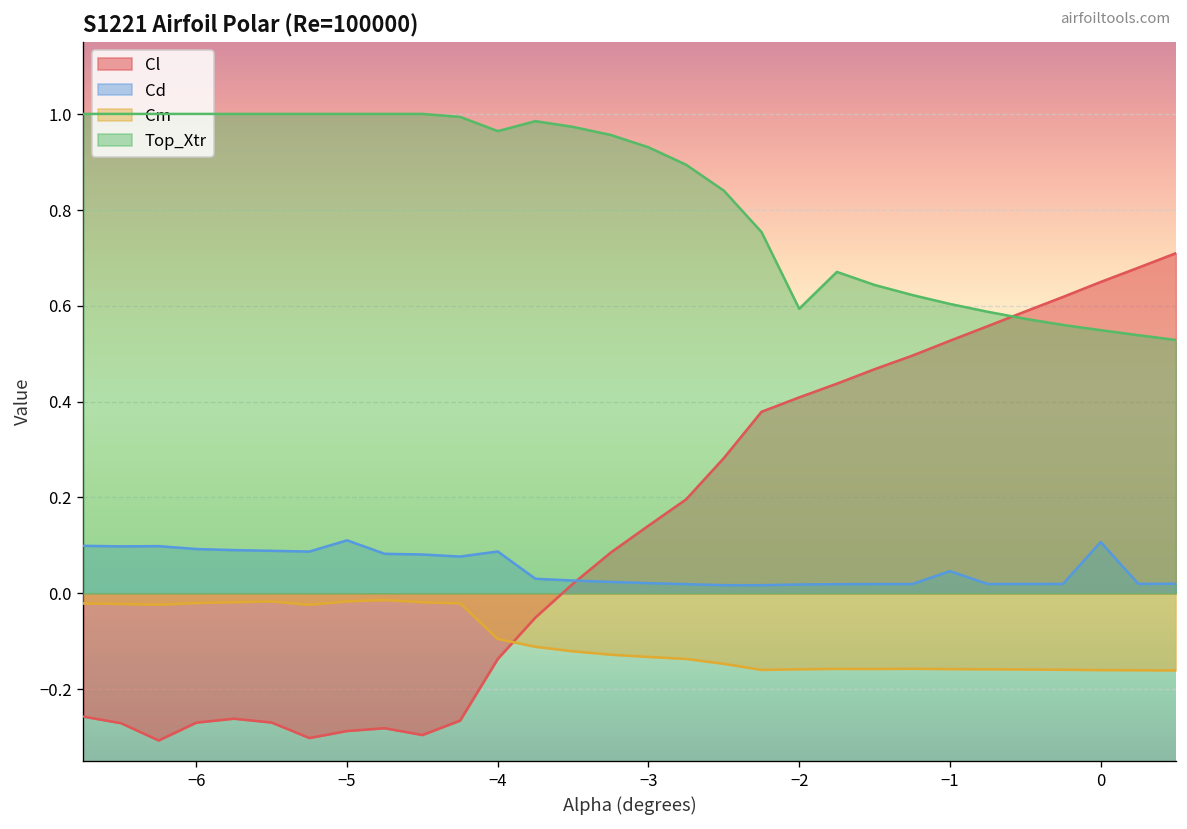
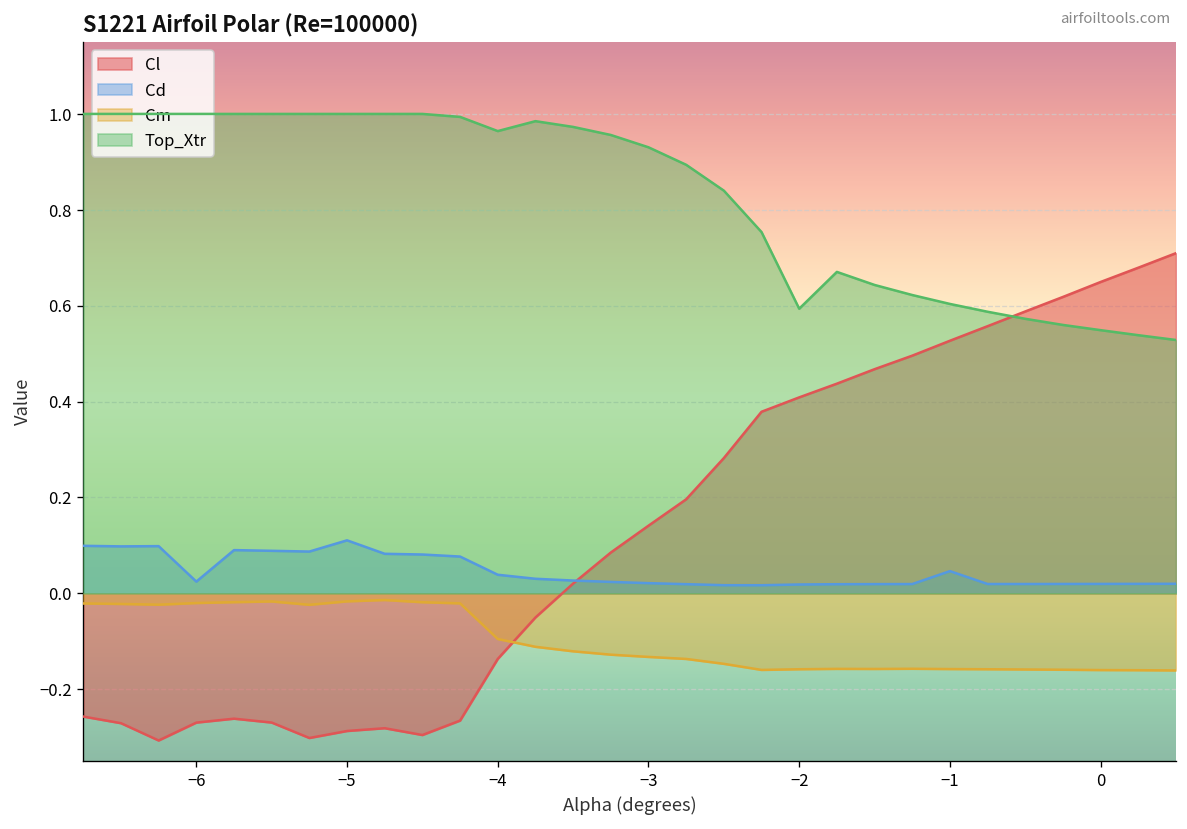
  {
    "Cd": {
-     "−6": 0.09,
+     "−6": 0.02,
      "−5": 0.11,
-     "−4": 0.09,
+     "−4": 0.04,
      "−3": 0.02,
      "−2": 0.02,
      "−1": 0.05,
-     "0": 0.11
+     "0": 0.02
    },
    "Top_Xtr": {
      "−5": 1.00,
      "−4": 0.96,
      "−3": 0.93,
      "−2": 0.59,
      "−1": 0.60,
      "0": 0.55
    }
  }
